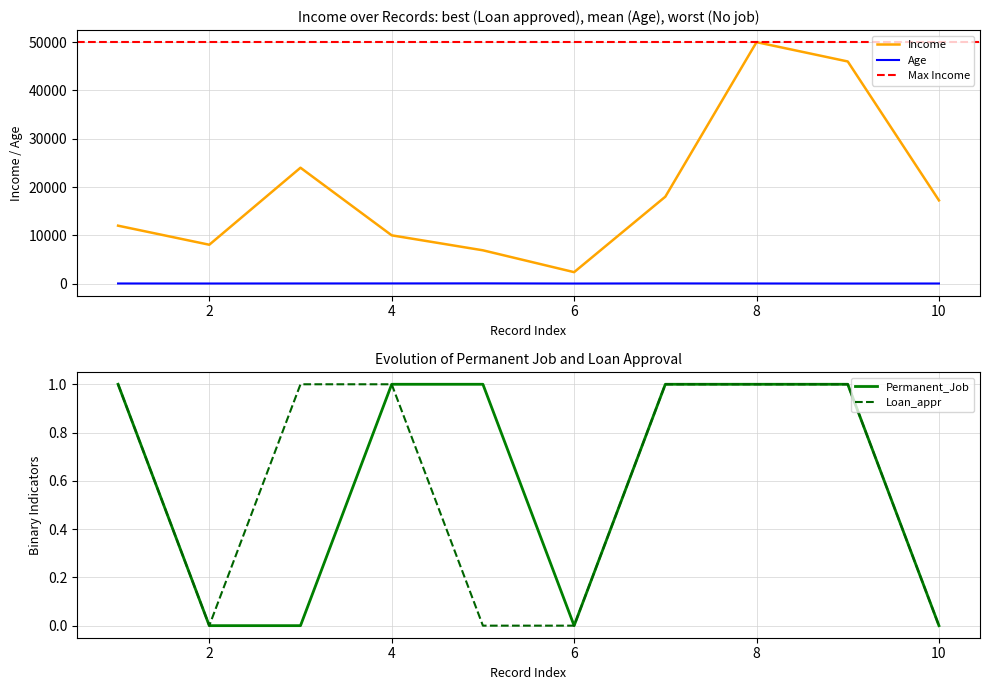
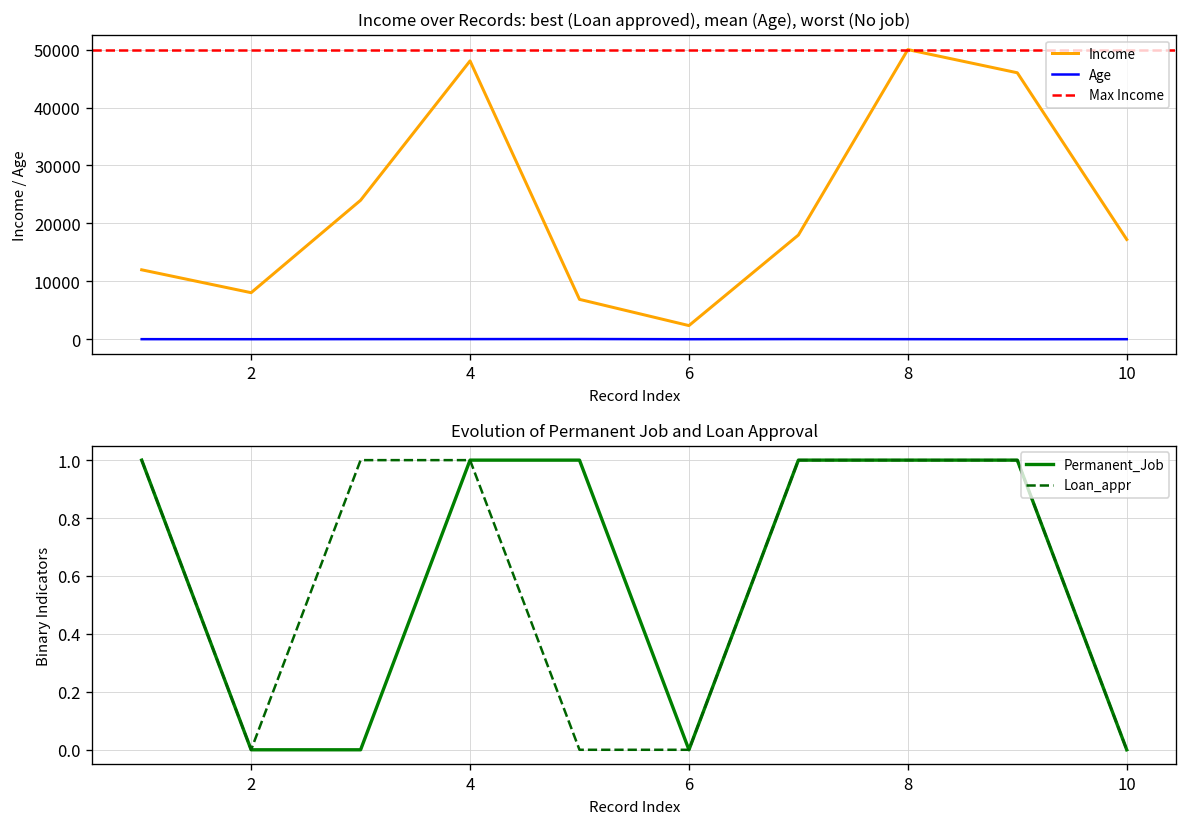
  {
    "Income over Records: best (Loan approved), mean (Age), worst (No job)": {
      "Income": {
        "2": 8000,
-       "4": 10000,
+       "4": 48000,
        "6": 2000,
        "8": 50000,
        "10": 17000
      },
      "Age": {
        "2": 0,
        "4": 0,
        "6": 0,
        "8": 0,
        "10": 0
      }
    }
  }
